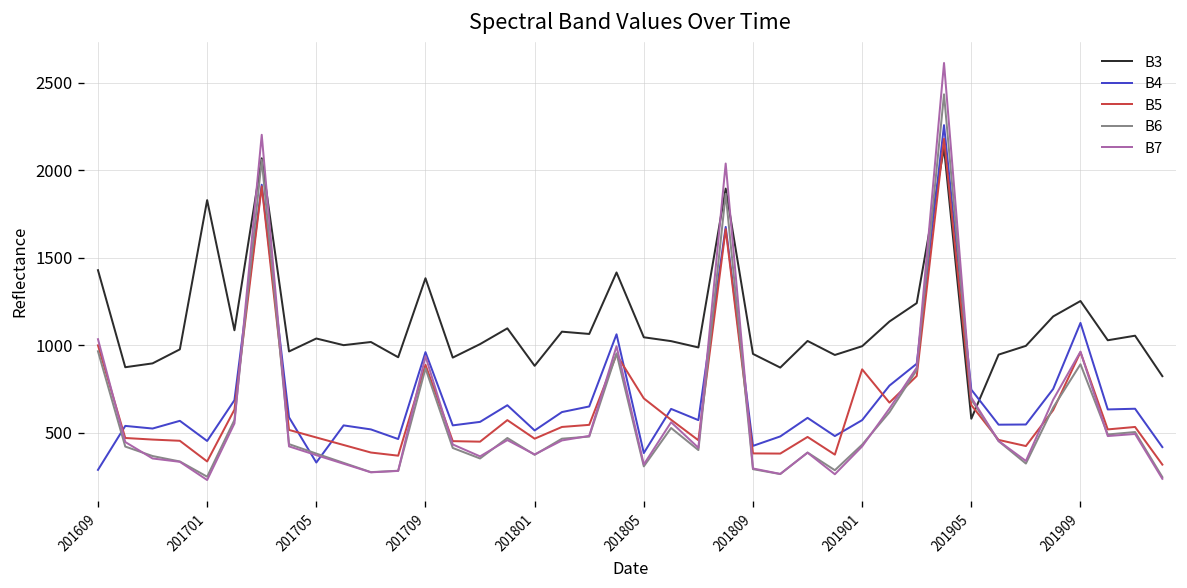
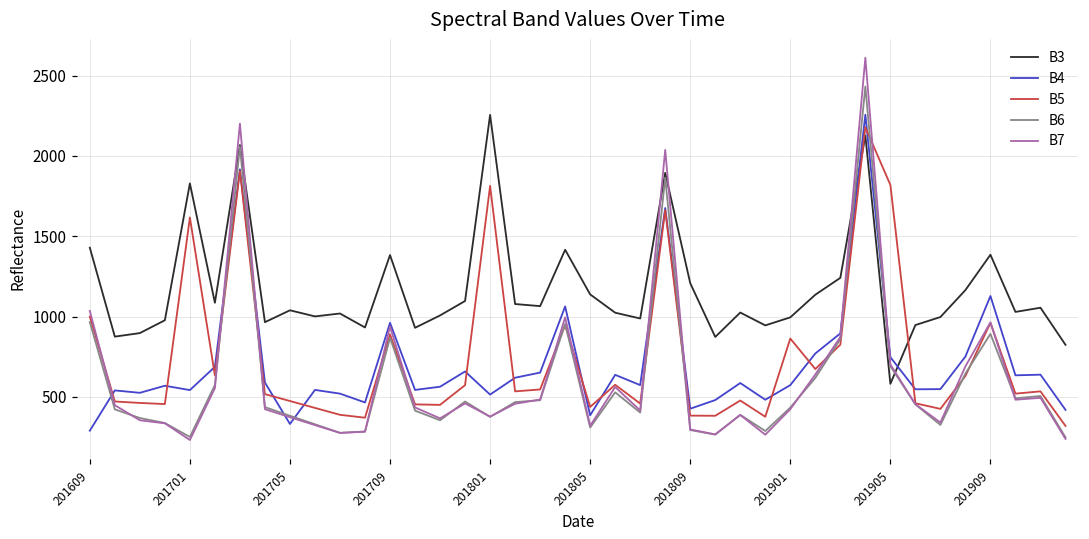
  {
    "B3": {
      "201609": 1430,
      "201701": 1830,
      "201705": 1040,
      "201709": 1380,
-     "201801": 880,
-     "201805": 1050,
-     "201809": 950,
+     "201801": 2260,
+     "201805": 1140,
+     "201809": 1210,
      "201901": 1000,
      "201905": 580,
-     "201909": 1250
+     "201909": 1390
    },
    "B4": {
      "201609": 290,
-     "201701": 450,
+     "201701": 540,
      "201705": 330,
      "201709": 960,
      "201801": 510,
      "201805": 390,
      "201809": 430,
      "201901": 570,
      "201905": 750,
      "201909": 1130
    },
    "B5": {
      "201609": 1000,
-     "201701": 340,
+     "201701": 1620,
      "201705": 470,
      "201709": 890,
-     "201801": 470,
-     "201805": 700,
+     "201801": 1810,
+     "201805": 440,
      "201809": 380,
      "201901": 860,
-     "201905": 660
+     "201905": 1820
    }
  }
